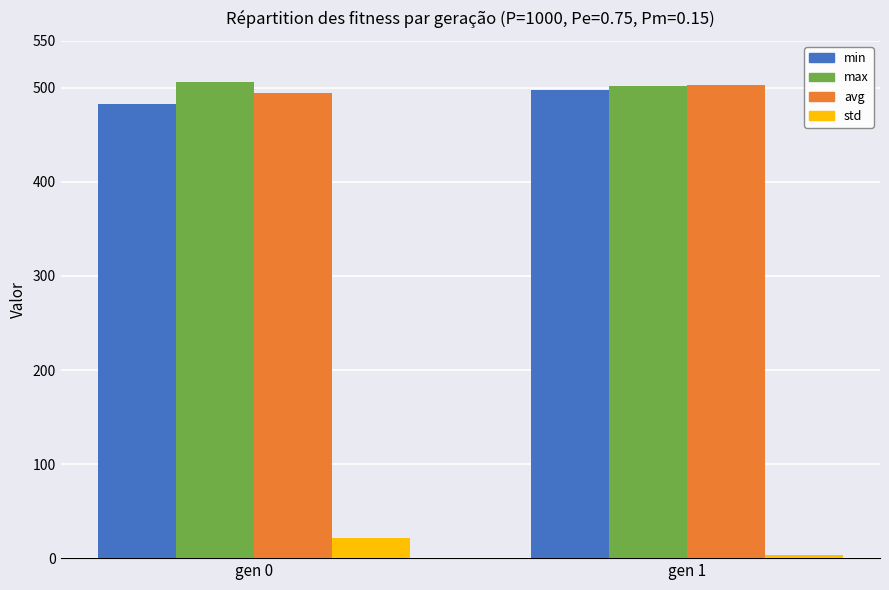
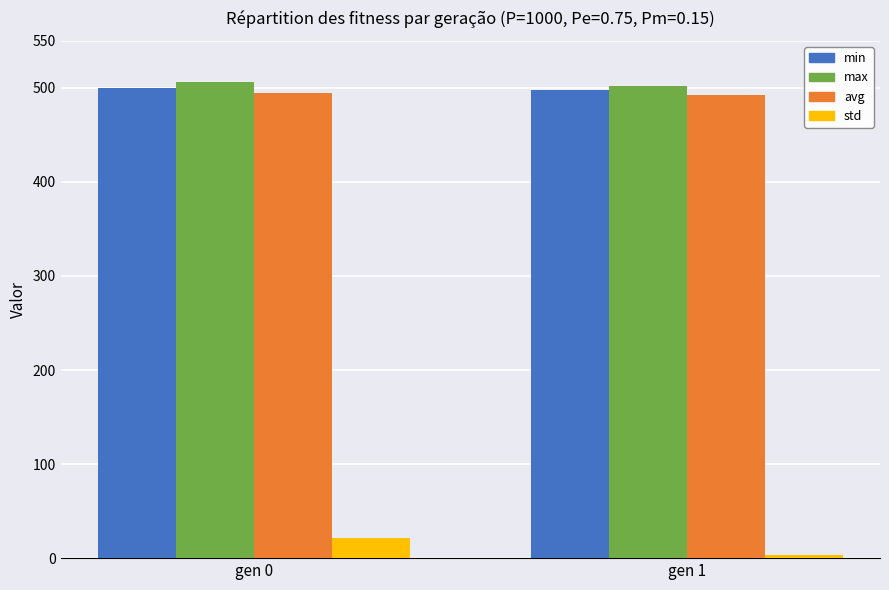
  {
    "min": {
-     "gen 0": 480,
+     "gen 0": 500,
      "gen 1": 500
    },
    "max": {
      "gen 0": 510,
      "gen 1": 500
    },
    "avg": {
      "gen 0": 490,
-     "gen 1": 500
+     "gen 1": 490
    },
    "std": {
      "gen 0": 20,
      "gen 1": 0
    }
  }
